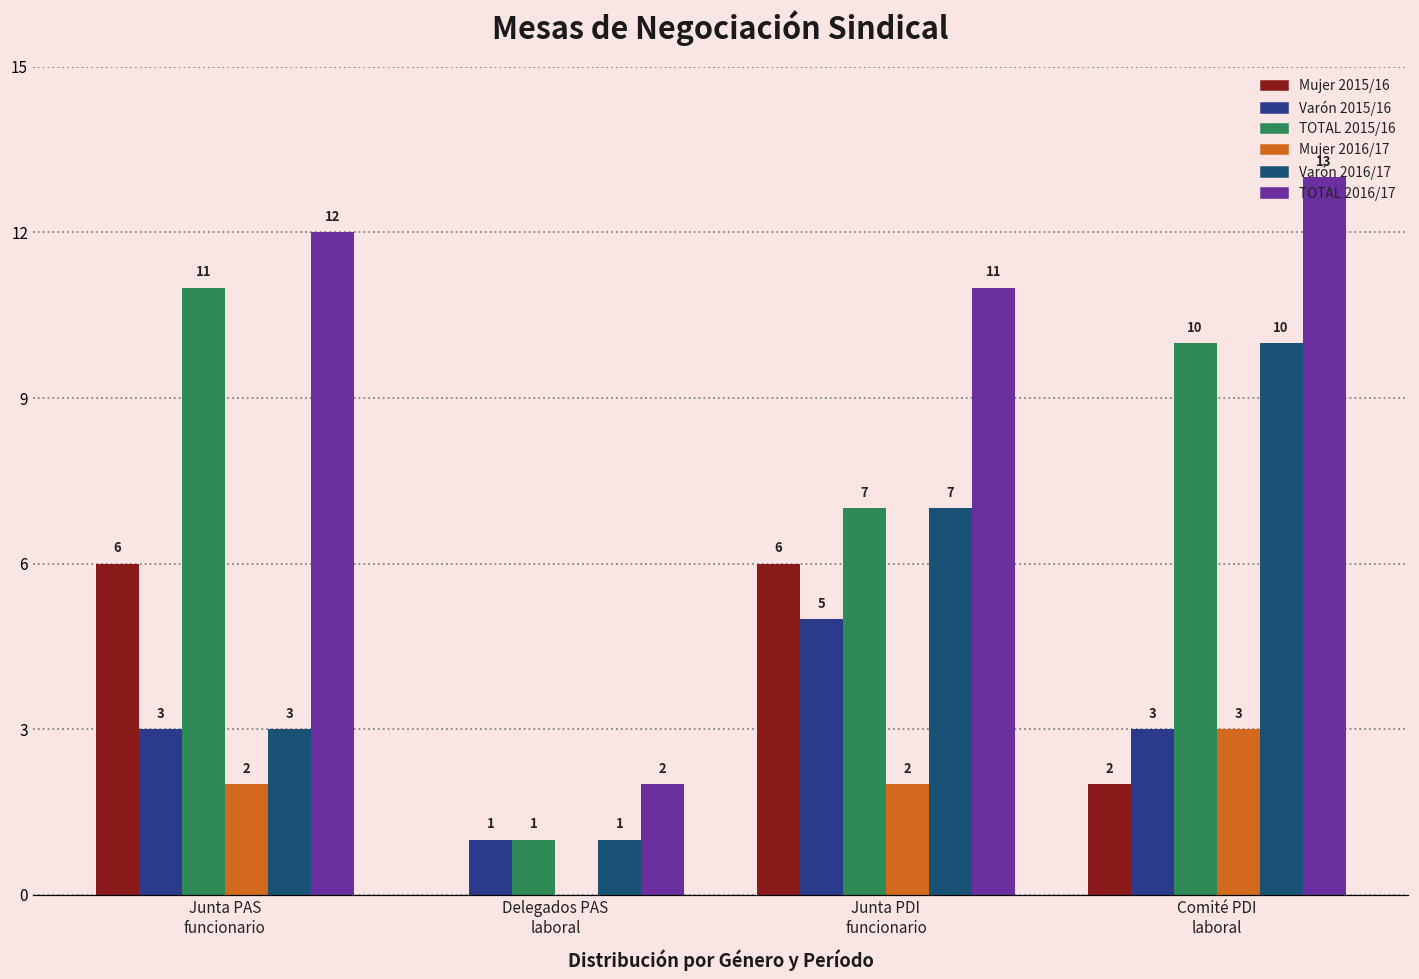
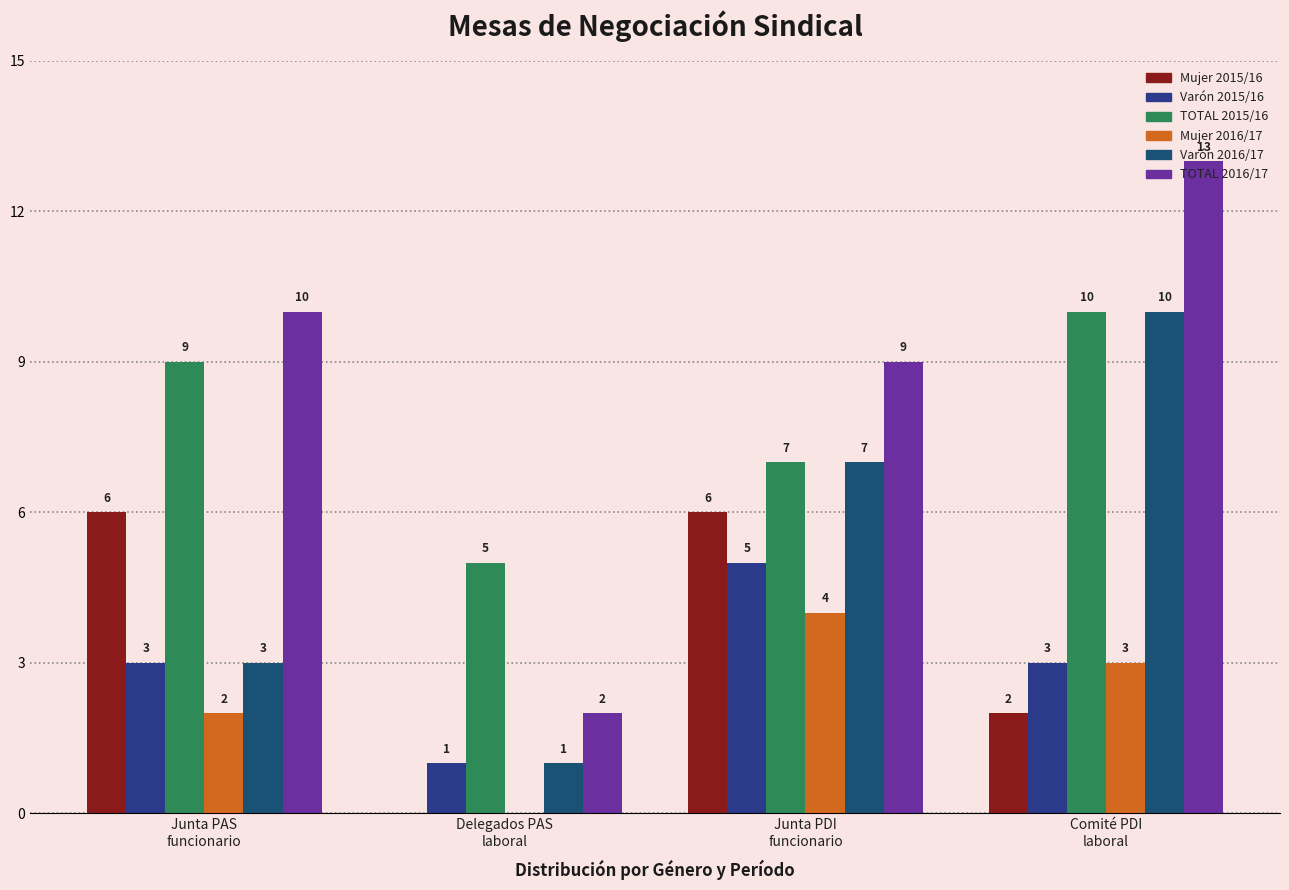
  {
    "Mujer 2015/16": {
      "Junta PAS funcionario": 6,
      "Junta PDI funcionario": 6,
      "Comité PDI laboral": 2
    },
    "TOTAL 2015/16": {
-     "Junta PAS funcionario": 11,
-     "Delegados PAS laboral": 1,
+     "Junta PAS funcionario": 9,
+     "Delegados PAS laboral": 5,
      "Junta PDI funcionario": 7,
      "Comité PDI laboral": 10
    },
    "Mujer 2016/17": {
      "Junta PAS funcionario": 2,
-     "Junta PDI funcionario": 2,
+     "Junta PDI funcionario": 4,
      "Comité PDI laboral": 3
    },
    "TOTAL 2016/17": {
-     "Junta PAS funcionario": 12,
+     "Junta PAS funcionario": 10,
      "Delegados PAS laboral": 2,
-     "Junta PDI funcionario": 11,
+     "Junta PDI funcionario": 9,
      "Comité PDI laboral": 13
    }
  }
